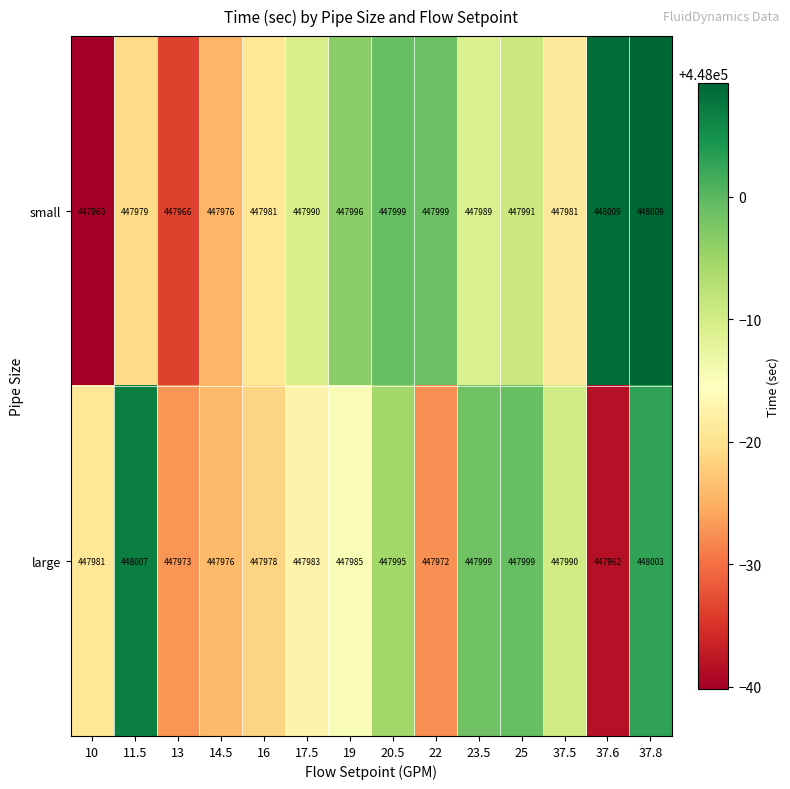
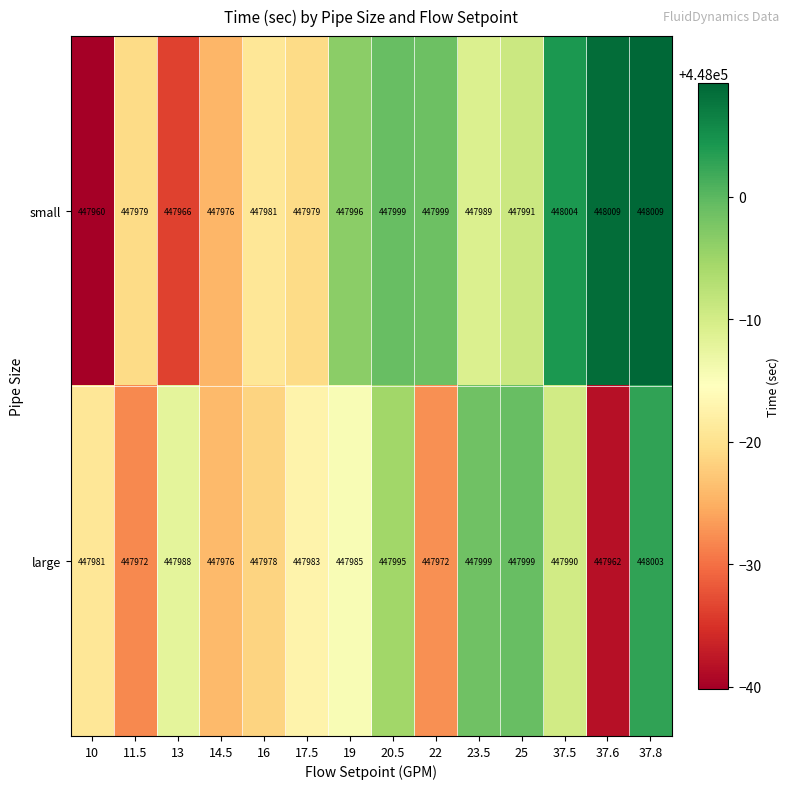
  {
    "small": {
      "10": 447960,
      "11.5": 447979,
      "13": 447966,
      "14.5": 447976,
      "16": 447981,
-     "17.5": 447990,
+     "17.5": 447979,
      "19": 447996,
      "20.5": 447999,
      "22": 447999,
      "23.5": 447989,
      "25": 447991,
-     "37.5": 447981,
+     "37.5": 448004,
      "37.6": 448009,
      "37.8": 448009
    },
    "large": {
      "10": 447981,
-     "11.5": 448007,
-     "13": 447973,
+     "11.5": 447972,
+     "13": 447988,
      "14.5": 447976,
      "16": 447978,
      "17.5": 447983,
      "19": 447985,
      "20.5": 447995,
      "22": 447972,
      "23.5": 447999,
      "25": 447999,
      "37.5": 447990,
      "37.6": 447962,
      "37.8": 448003
    }
  }
